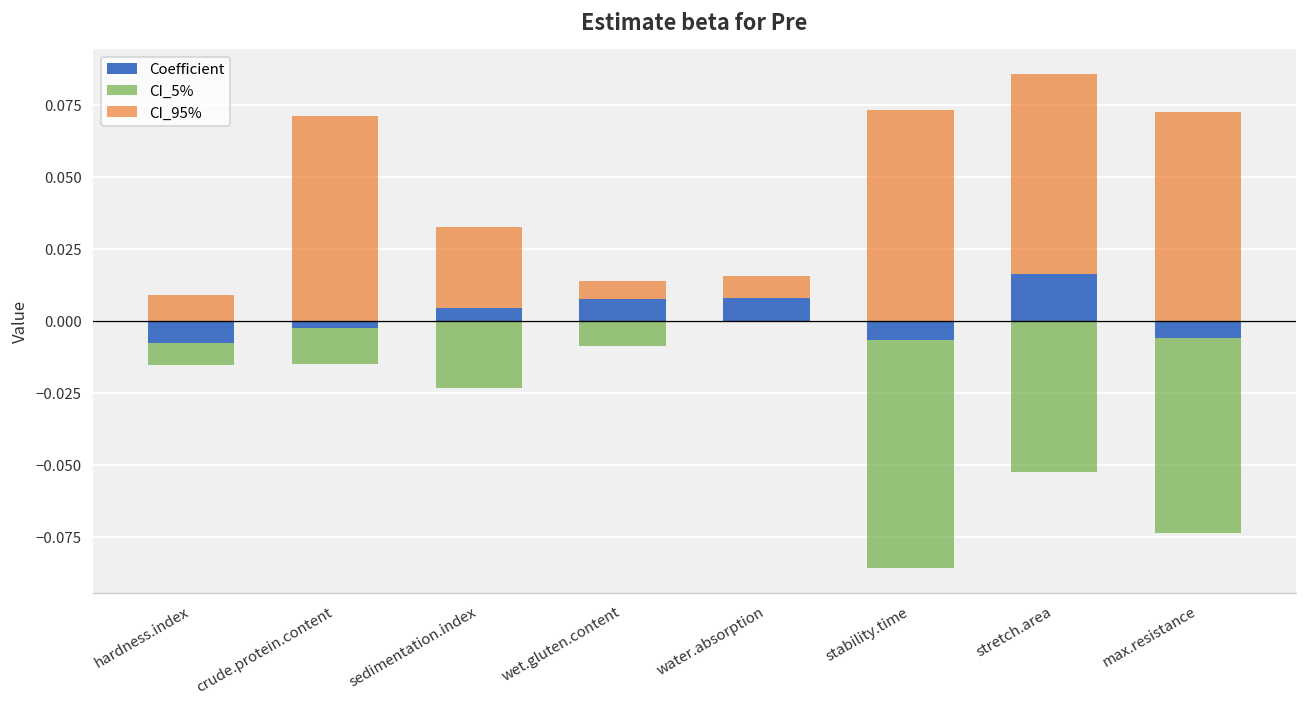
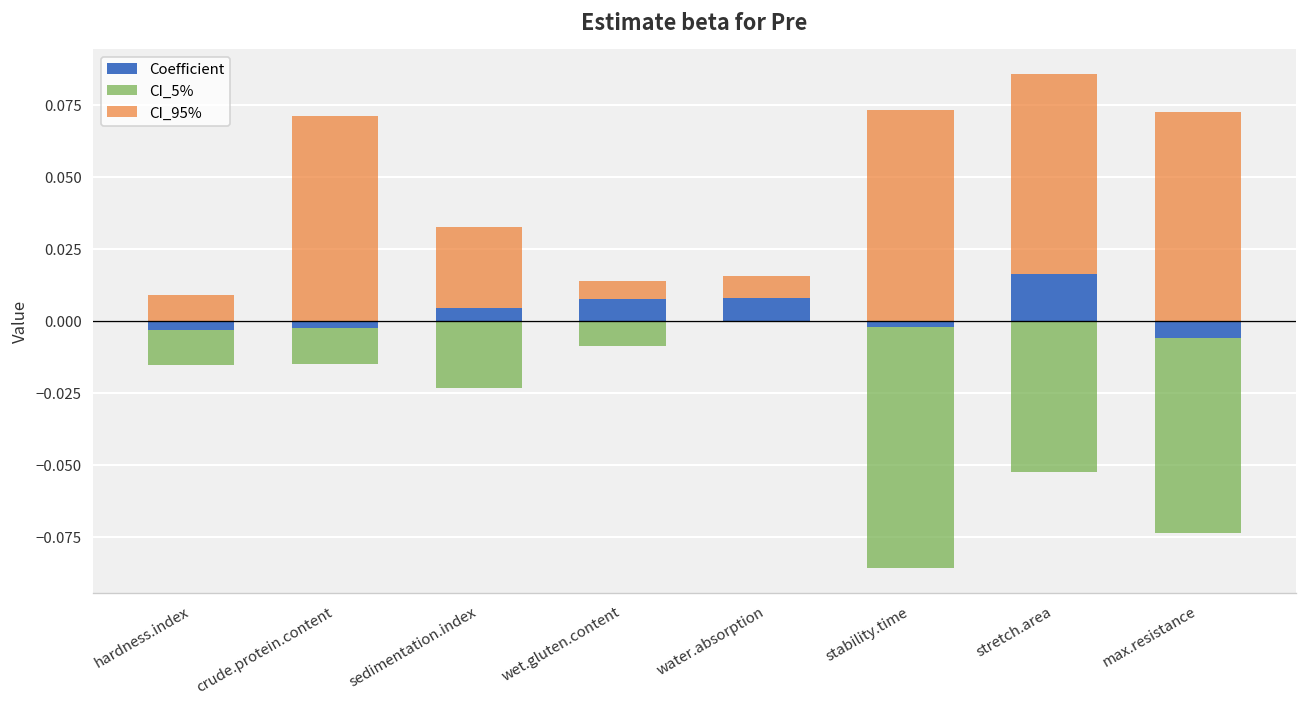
  {
    "Coefficient": {
-     "hardness.index": -0.008,
-     "stability.time": -0.007
+     "hardness.index": -0.003,
+     "stability.time": -0.002
    },
    "CI_5%": {
      "hardness.index": -0.015,
      "crude.protein.content": -0.015,
      "sedimentation.index": -0.023,
      "wet.gluten.content": -0.009,
      "stability.time": -0.086,
      "stretch.area": -0.052,
      "max.resistance": -0.073
    },
    "CI_95%": {
      "hardness.index": 0.009,
      "crude.protein.content": 0.071,
      "sedimentation.index": 0.033,
      "wet.gluten.content": 0.014,
      "water.absorption": 0.015,
      "stability.time": 0.073,
      "stretch.area": 0.086,
      "max.resistance": 0.073
    }
  }
